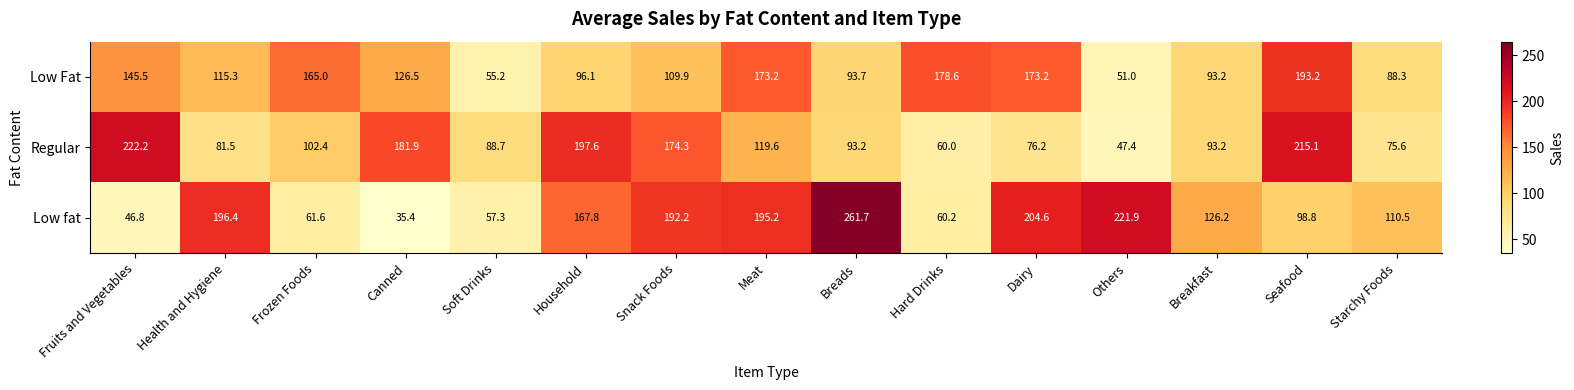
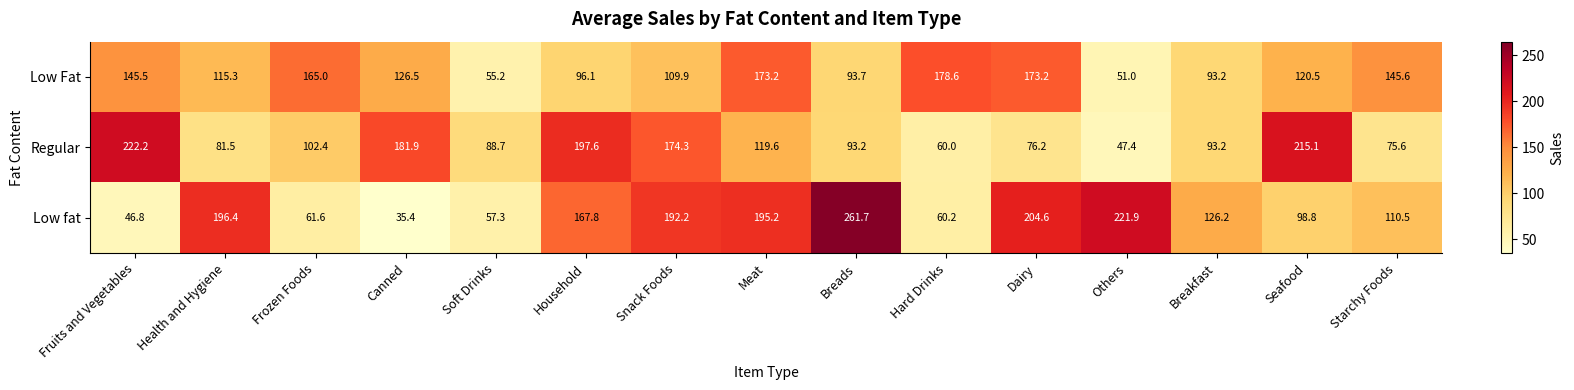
  {
    "Low Fat": {
      "Fruits and Vegetables": 145.5,
      "Health and Hygiene": 115.3,
      "Frozen Foods": 165.0,
      "Canned": 126.5,
      "Soft Drinks": 55.2,
      "Household": 96.1,
      "Snack Foods": 109.9,
      "Meat": 173.2,
      "Breads": 93.7,
      "Hard Drinks": 178.6,
      "Dairy": 173.2,
      "Others": 51.0,
      "Breakfast": 93.2,
-     "Seafood": 193.2,
-     "Starchy Foods": 88.3
+     "Seafood": 120.5,
+     "Starchy Foods": 145.6
    },
    "Regular": {
      "Fruits and Vegetables": 222.2,
      "Health and Hygiene": 81.5,
      "Frozen Foods": 102.4,
      "Canned": 181.9,
      "Soft Drinks": 88.7,
      "Household": 197.6,
      "Snack Foods": 174.3,
      "Meat": 119.6,
      "Breads": 93.2,
      "Hard Drinks": 60.0,
      "Dairy": 76.2,
      "Others": 47.4,
      "Breakfast": 93.2,
      "Seafood": 215.1,
      "Starchy Foods": 75.6
    },
    "Low fat": {
      "Fruits and Vegetables": 46.8,
      "Health and Hygiene": 196.4,
      "Frozen Foods": 61.6,
      "Canned": 35.4,
      "Soft Drinks": 57.3,
      "Household": 167.8,
      "Snack Foods": 192.2,
      "Meat": 195.2,
      "Breads": 261.7,
      "Hard Drinks": 60.2,
      "Dairy": 204.6,
      "Others": 221.9,
      "Breakfast": 126.2,
      "Seafood": 98.8,
      "Starchy Foods": 110.5
    }
  }
